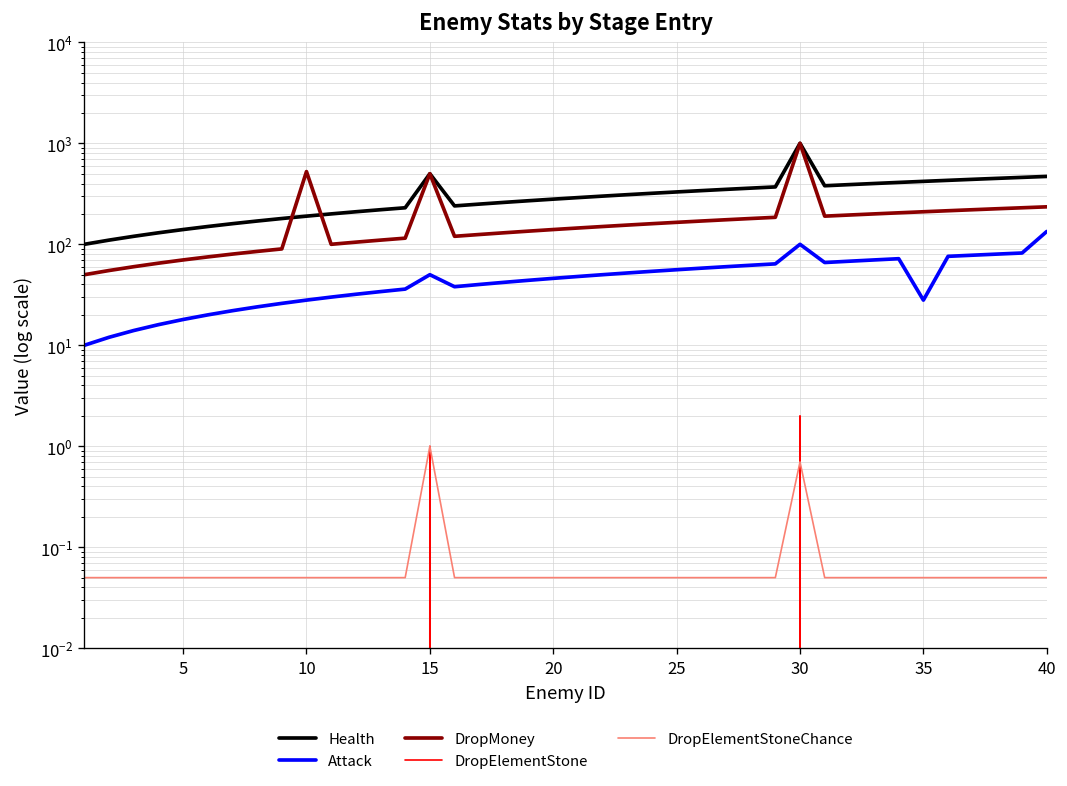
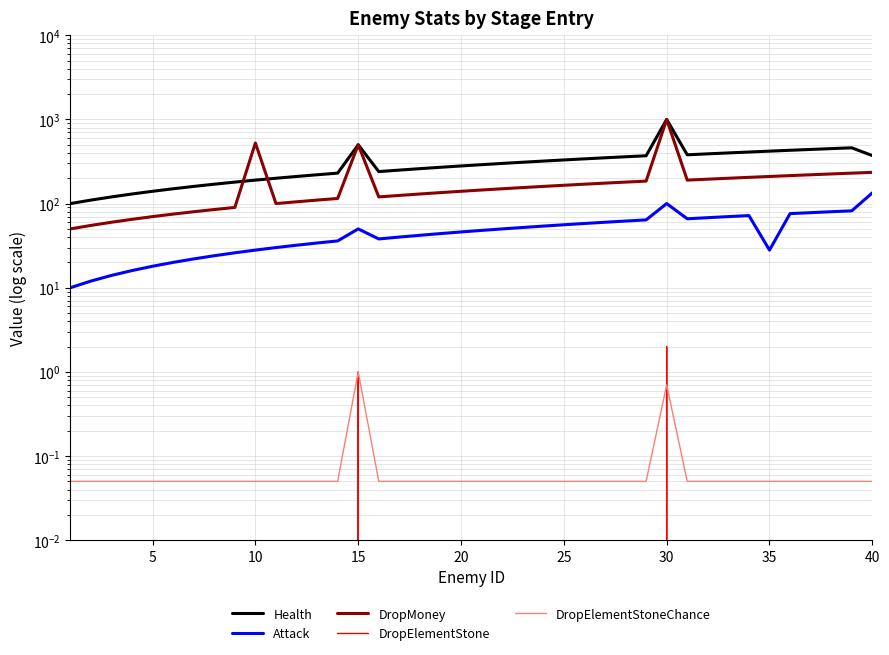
  {
    "Health": {
      "5": 140,
      "10": 190,
      "20": 280,
      "25": 330,
      "35": 400,
-     "40": 500
+     "40": 400
    },
    "Attack": {
      "5": 18,
      "10": 28,
      "15": 50,
      "20": 50,
      "25": 60,
      "30": 100,
      "35": 28,
      "40": 130
    },
    "DropMoney": {
      "5": 70,
      "10": 500,
      "20": 140,
      "25": 170,
      "35": 210,
      "40": 240
    },
    "DropElementStone": {
      "30": 2
    },
    "DropElementStoneChance": {
      "5": 0.05,
      "10": 0.05,
      "20": 0.05,
      "25": 0.05,
      "30": 0.7,
      "35": 0.05,
      "40": 0.05
    }
  }
